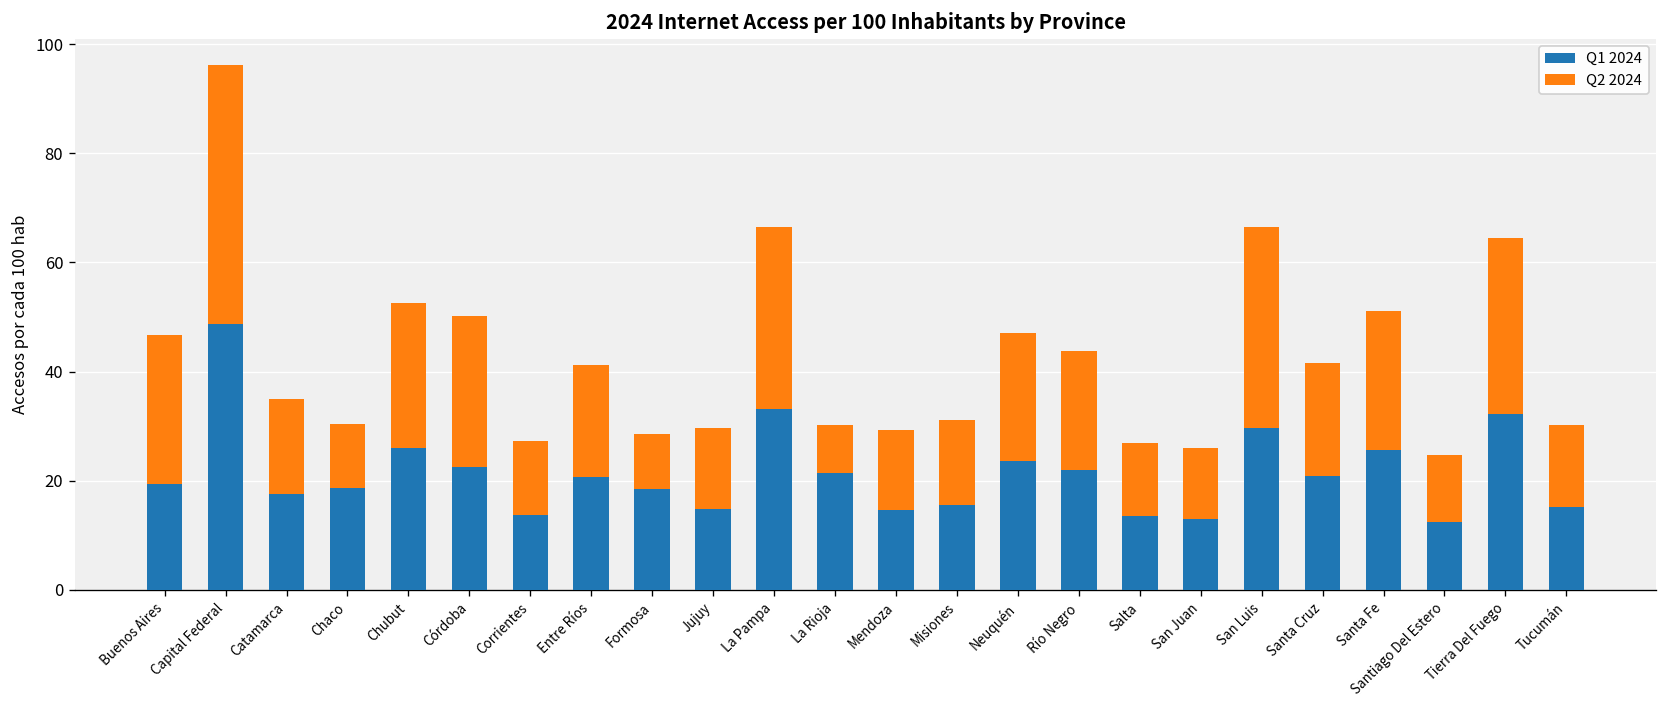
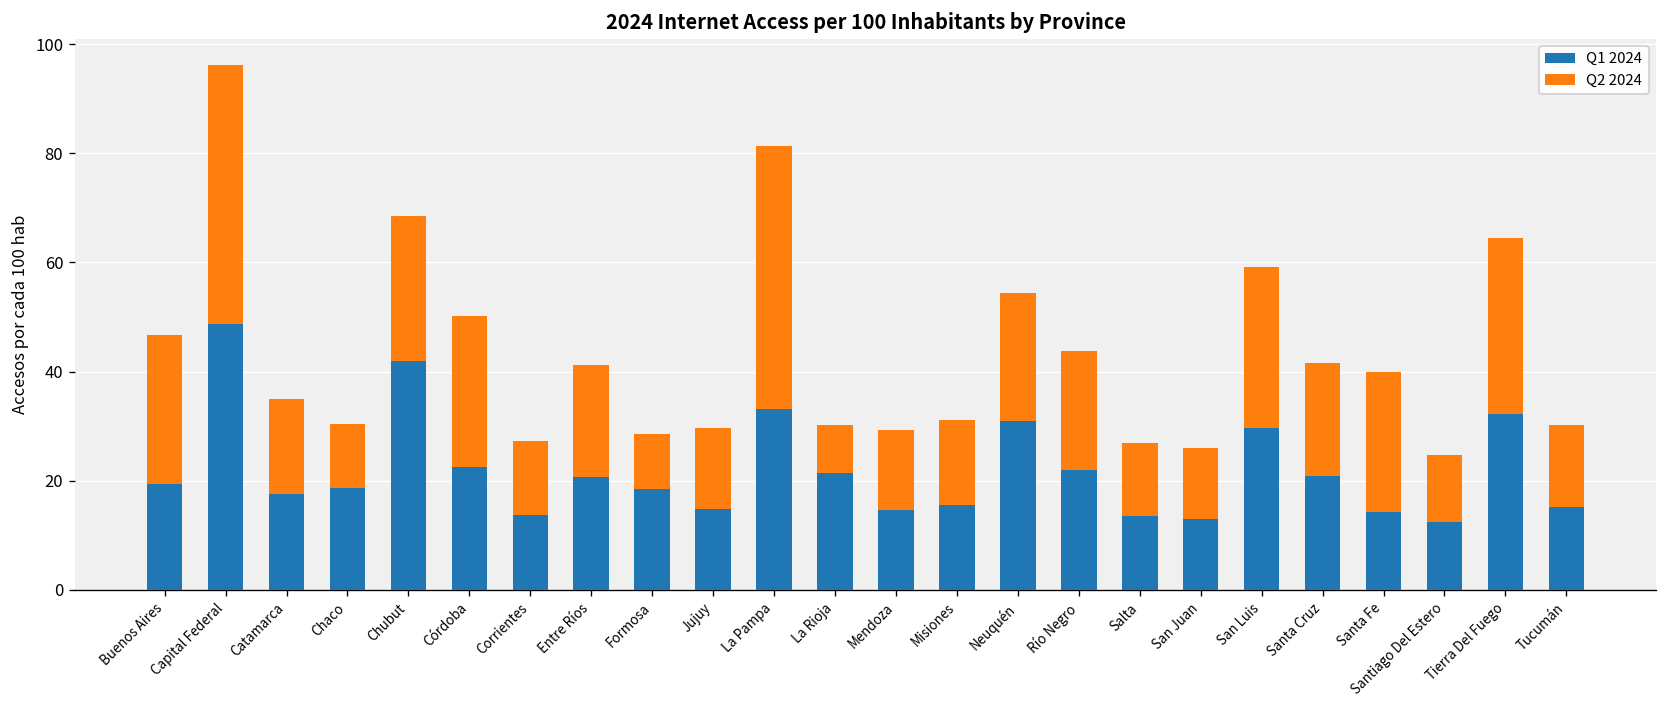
  {
    "Q1 2024": {
      "Buenos Aires": 19,
      "Capital Federal": 49,
      "Catamarca": 18,
      "Chaco": 19,
-     "Chubut": 26,
+     "Chubut": 42,
      "Córdoba": 22,
      "Corrientes": 14,
      "Entre Ríos": 21,
      "Formosa": 19,
      "Jujuy": 15,
      "La Pampa": 33,
      "La Rioja": 21,
      "Mendoza": 15,
      "Misiones": 15,
-     "Neuquén": 24,
+     "Neuquén": 31,
      "Río Negro": 22,
      "Salta": 13,
      "San Juan": 13,
      "San Luis": 30,
      "Santa Cruz": 21,
-     "Santa Fe": 26,
+     "Santa Fe": 14,
      "Santiago Del Estero": 12,
      "Tierra Del Fuego": 32,
      "Tucumán": 15
    },
    "Q2 2024": {
      "Buenos Aires": 27,
      "Capital Federal": 47,
      "Catamarca": 17,
      "Chaco": 12,
      "Chubut": 26,
      "Córdoba": 28,
      "Corrientes": 14,
      "Entre Ríos": 21,
      "Formosa": 10,
      "Jujuy": 15,
-     "La Pampa": 33,
+     "La Pampa": 48,
      "La Rioja": 9,
      "Mendoza": 15,
      "Misiones": 16,
      "Neuquén": 23,
      "Río Negro": 22,
      "Salta": 13,
      "San Juan": 13,
-     "San Luis": 37,
+     "San Luis": 30,
      "Santa Cruz": 21,
      "Santa Fe": 26,
      "Santiago Del Estero": 12,
      "Tierra Del Fuego": 32,
      "Tucumán": 15
    }
  }
